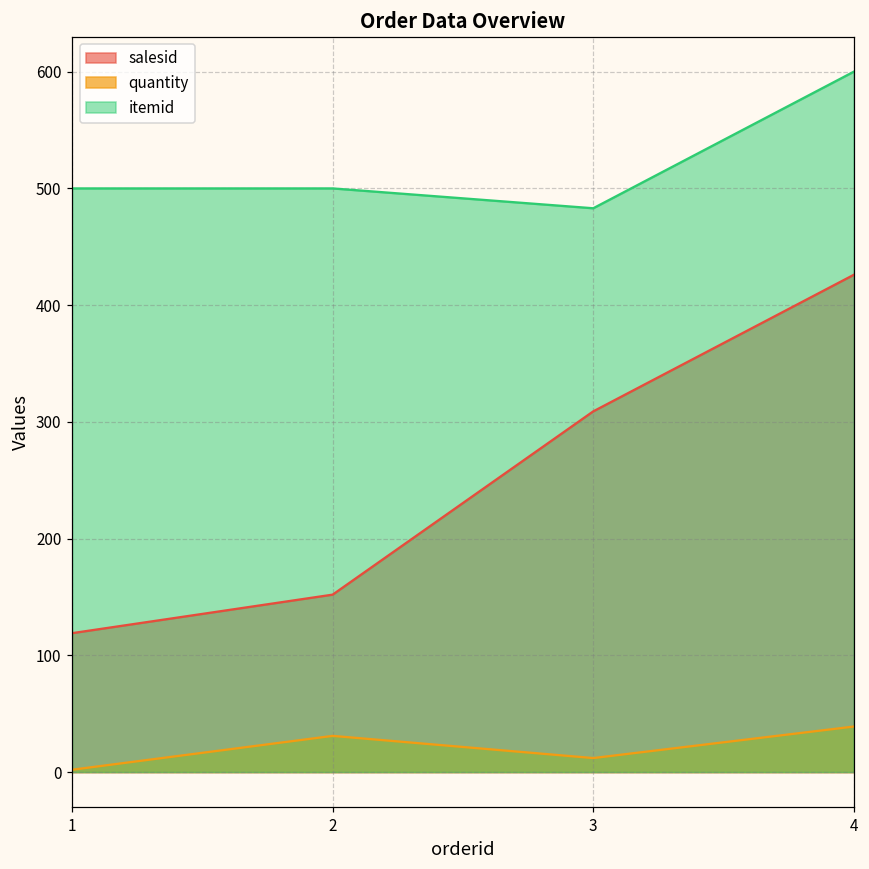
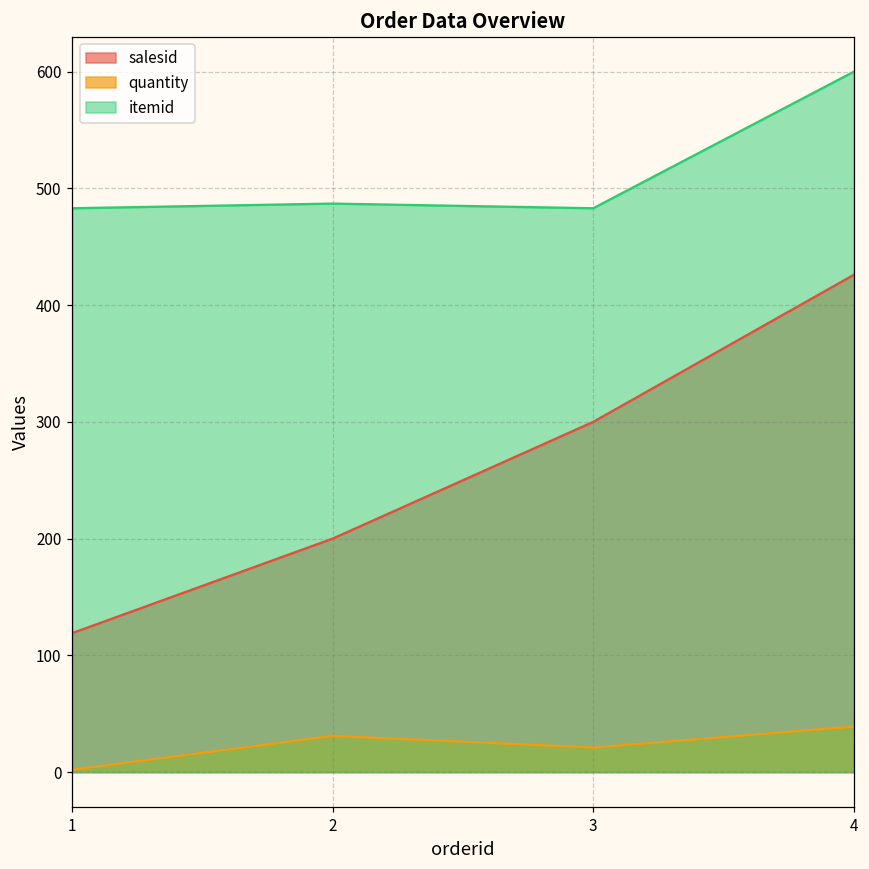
  {
    "salesid": {
      "1": 119,
-     "2": 152,
-     "3": 309,
+     "2": 200,
+     "3": 300,
      "4": 426
    },
    "quantity": {
      "1": 2,
      "2": 31,
-     "3": 12,
+     "3": 21,
      "4": 39
    },
    "itemid": {
-     "1": 500,
-     "2": 500,
+     "1": 483,
+     "2": 487,
      "3": 483,
      "4": 600
    }
  }
